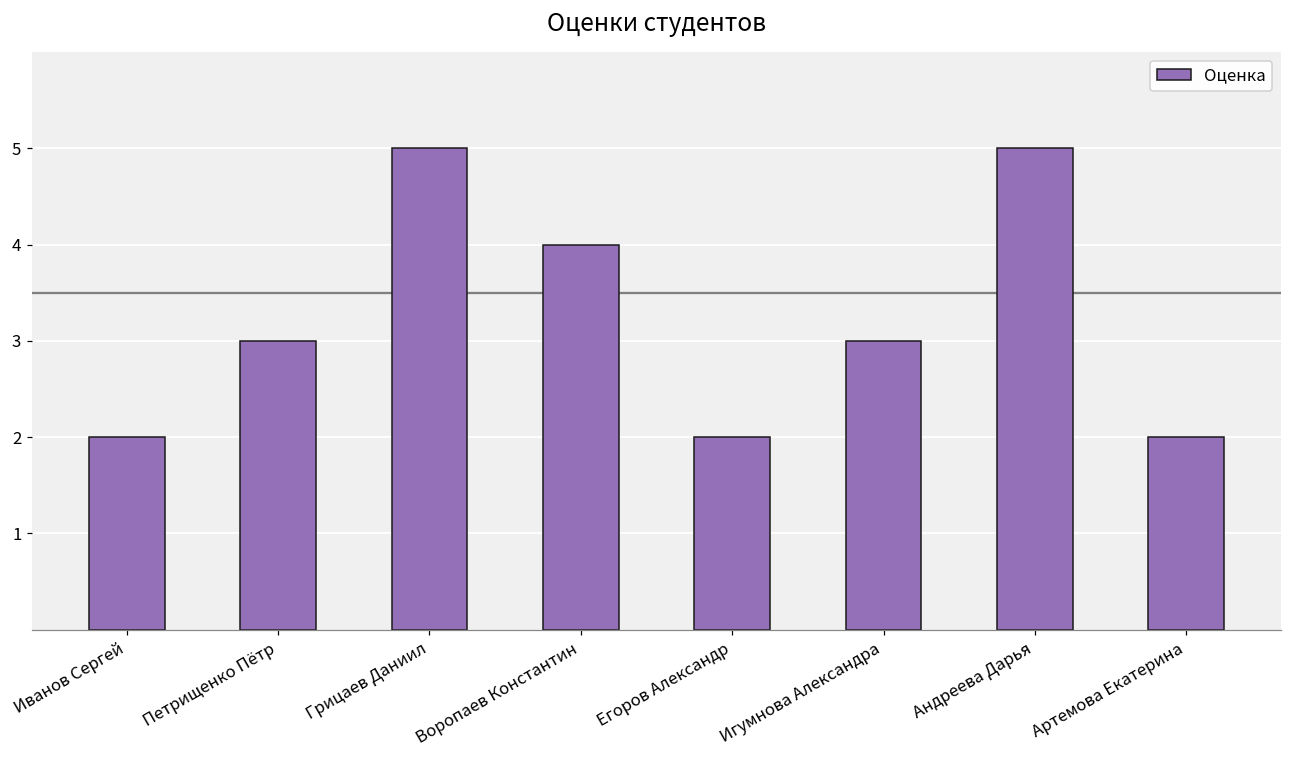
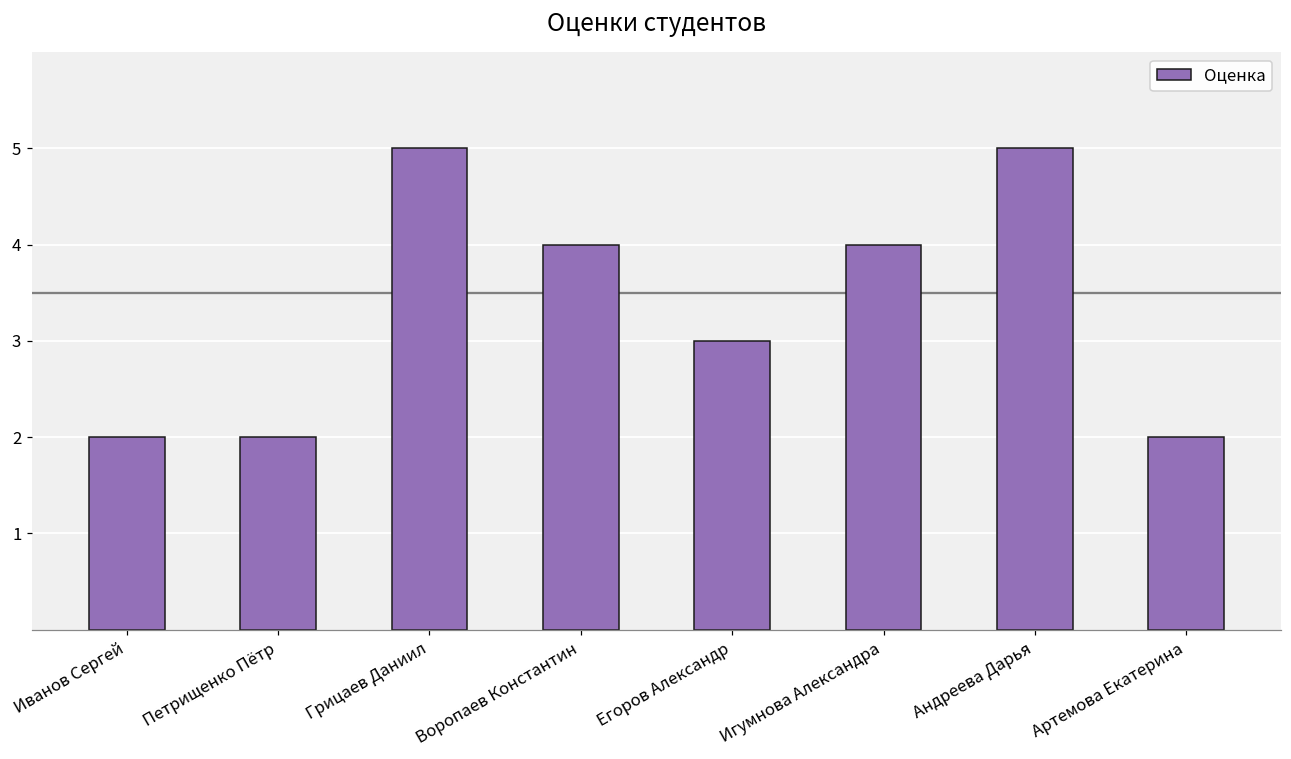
  {
    "Иванов Сергей": 2,
-   "Петрищенко Пётр": 3,
+   "Петрищенко Пётр": 2,
    "Грицаев Даниил": 5,
    "Воропаев Константин": 4,
-   "Егоров Александр": 2,
-   "Игумнова Александра": 3,
+   "Егоров Александр": 3,
+   "Игумнова Александра": 4,
    "Андреева Дарья": 5,
    "Артемова Екатерина": 2
  }
